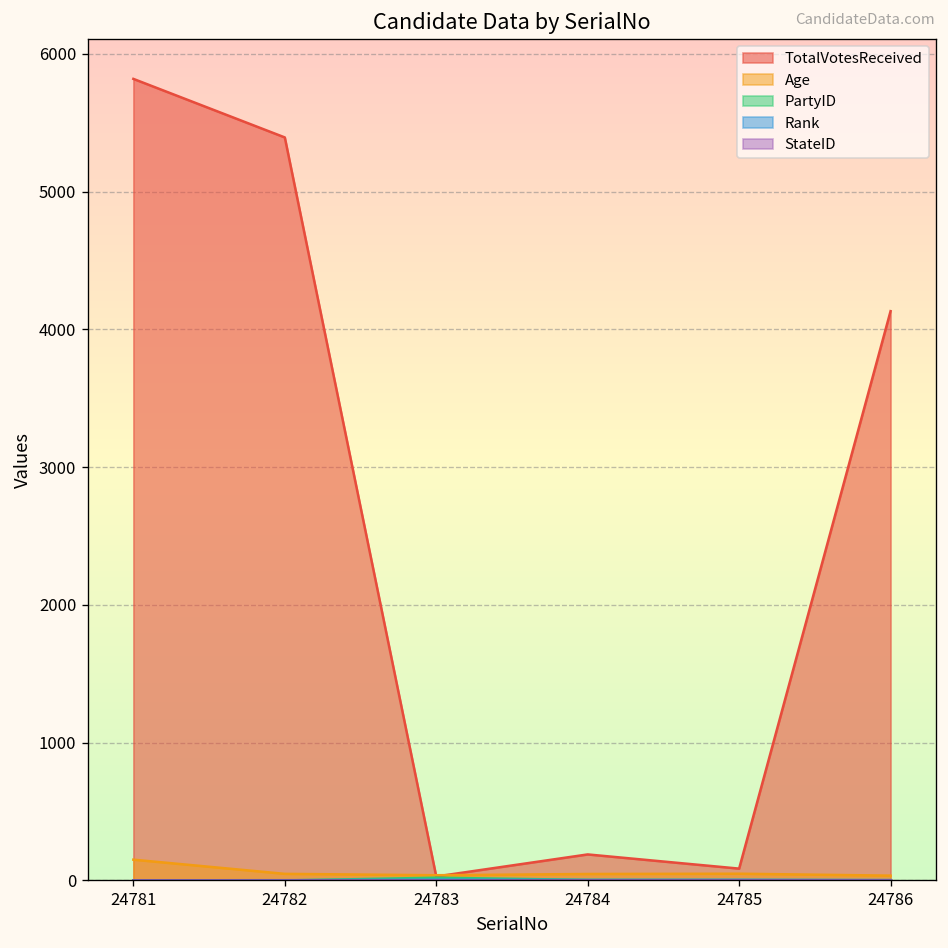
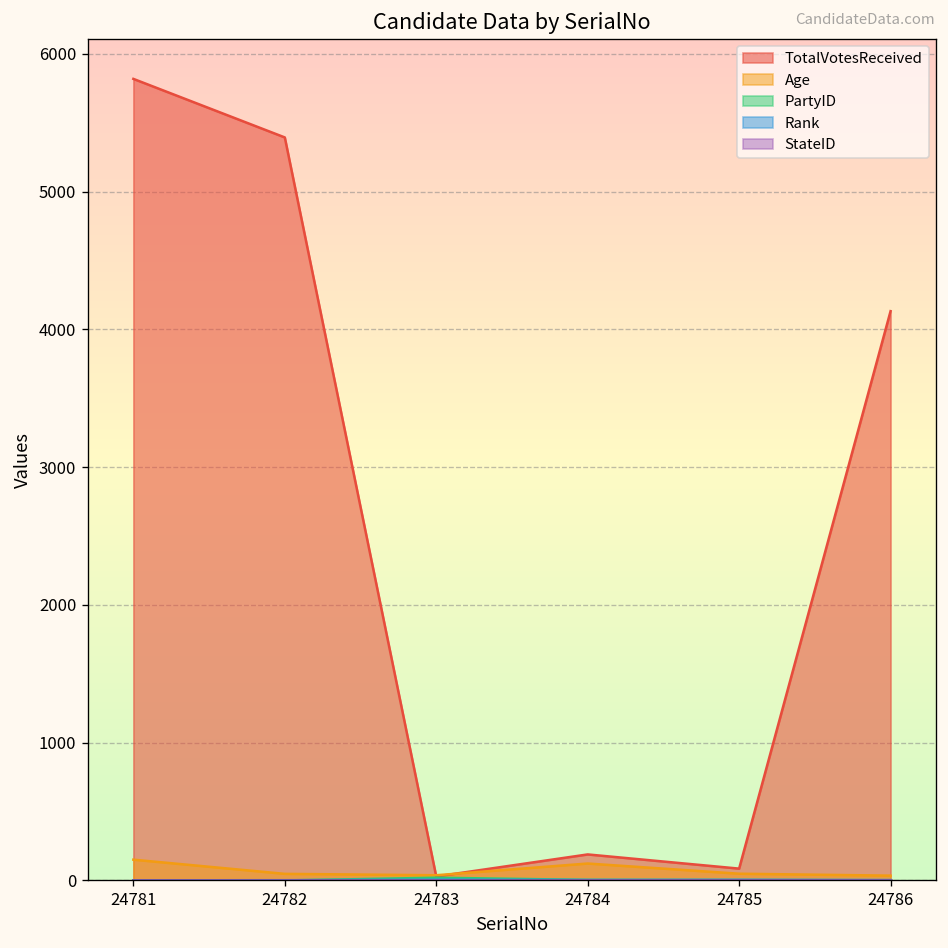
  {
    "TotalVotesReceived": {
      "24781": 5820,
      "24782": 5390,
      "24784": 190,
      "24785": 90,
      "24786": 4130
    },
    "Age": {
      "24781": 150,
      "24782": 50,
-     "24784": 50,
+     "24784": 120,
      "24785": 50,
      "24786": 40
    }
  }
